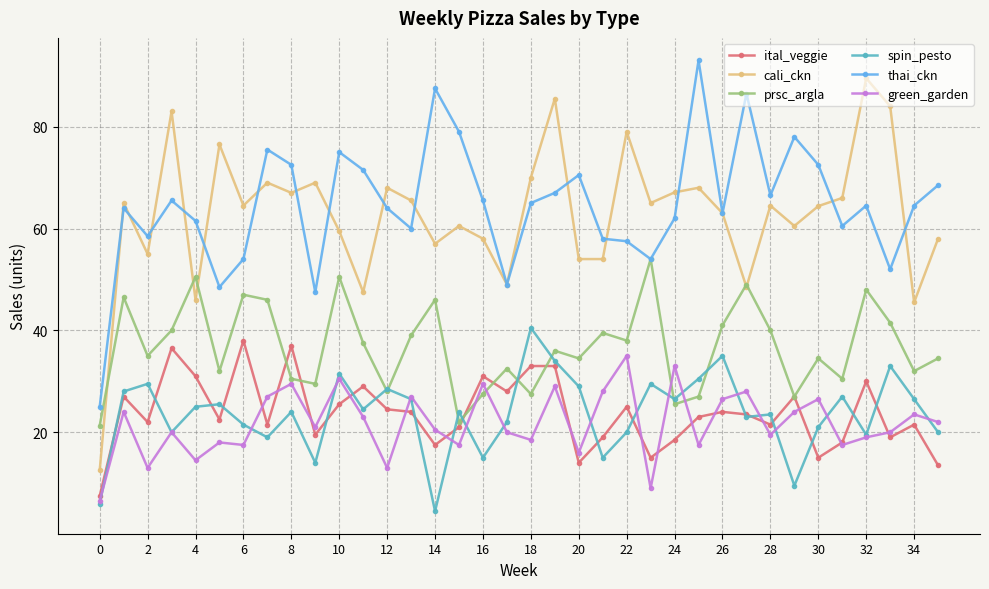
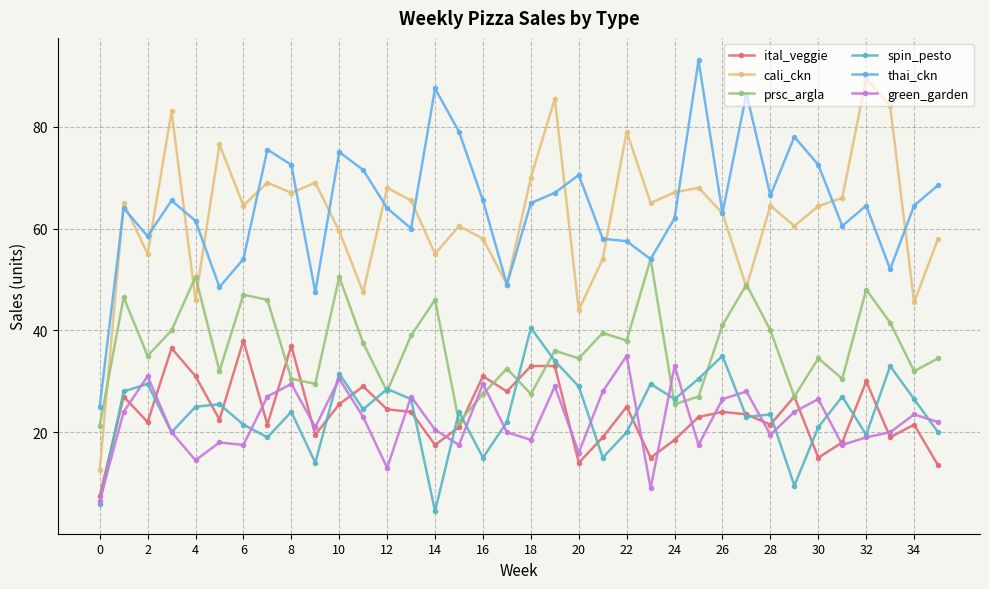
  {
    "ital_veggie": {
      "0": 8,
      "2": 22,
      "4": 31,
      "6": 38,
      "8": 37,
      "10": 26,
      "12": 25,
      "14": 18,
      "16": 31,
      "18": 33,
      "20": 14,
      "22": 25,
      "24": 19,
      "26": 24,
      "28": 22,
      "30": 15,
      "32": 30,
      "34": 22
    },
    "cali_ckn": {
      "0": 13,
      "2": 55,
      "4": 46,
      "6": 65,
      "8": 67,
      "10": 60,
      "12": 68,
-     "14": 57,
+     "14": 55,
      "16": 58,
      "18": 70,
-     "20": 54,
+     "20": 44,
      "22": 79,
      "24": 67,
      "28": 65,
      "30": 64,
      "34": 46
    },
    "prsc_argla": {
      "0": 21,
      "2": 35,
      "4": 51,
      "6": 47,
      "8": 31,
      "10": 51,
      "12": 28,
      "14": 46,
      "16": 28,
      "18": 28,
      "20": 35,
      "22": 38,
      "24": 26,
      "26": 41,
      "28": 40,
      "30": 35,
      "32": 48,
      "34": 32
    },
    "green_garden": {
-     "2": 13,
+     "2": 31,
      "4": 15,
      "6": 18,
      "8": 30,
      "10": 31,
      "12": 13,
      "14": 21,
      "16": 30,
      "18": 19,
      "20": 16,
      "22": 35,
      "24": 33,
      "26": 27,
      "28": 20,
      "30": 27,
      "34": 24
    }
  }
